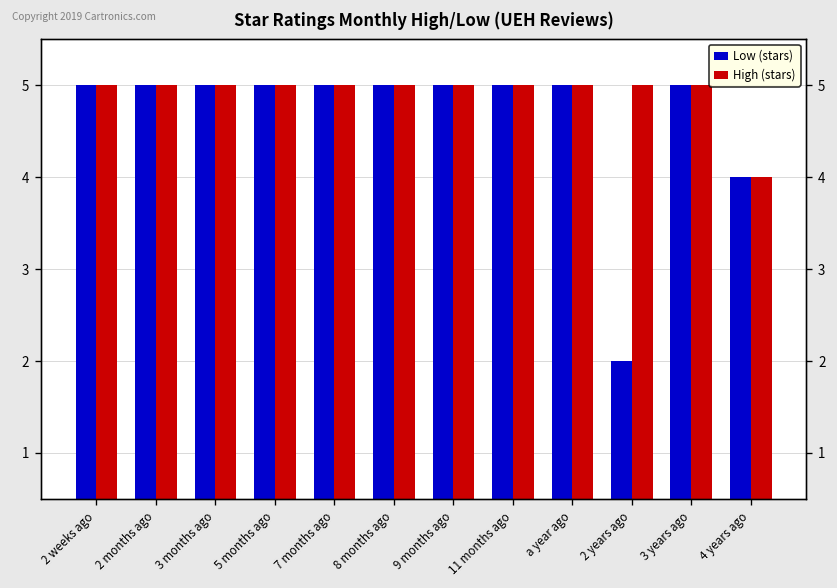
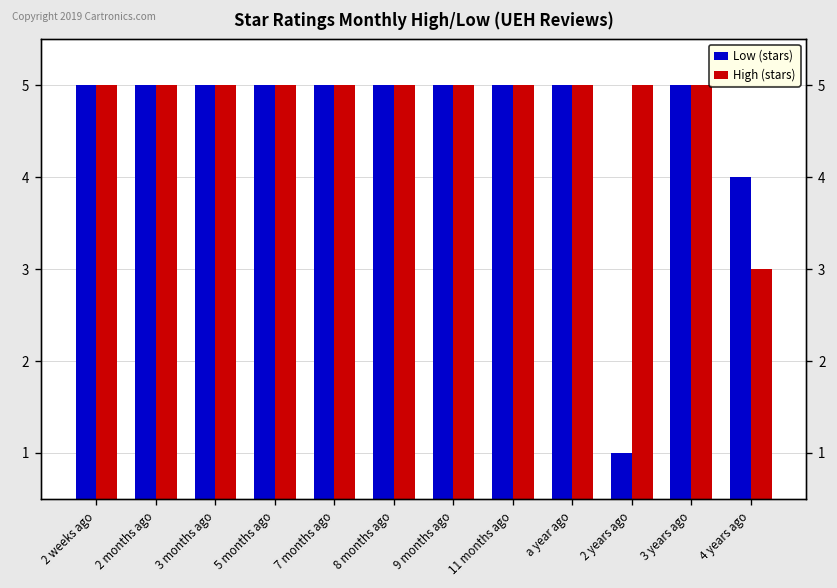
  {
    "Low (stars)": {
      "2 weeks ago": 5,
      "2 months ago": 5,
      "3 months ago": 5,
      "5 months ago": 5,
      "7 months ago": 5,
      "8 months ago": 5,
      "9 months ago": 5,
      "11 months ago": 5,
      "a year ago": 5,
-     "2 years ago": 2,
+     "2 years ago": 1,
      "3 years ago": 5,
      "4 years ago": 4
    },
    "High (stars)": {
      "2 weeks ago": 5,
      "2 months ago": 5,
      "3 months ago": 5,
      "5 months ago": 5,
      "7 months ago": 5,
      "8 months ago": 5,
      "9 months ago": 5,
      "11 months ago": 5,
      "a year ago": 5,
      "2 years ago": 5,
      "3 years ago": 5,
-     "4 years ago": 4
+     "4 years ago": 3
    }
  }
